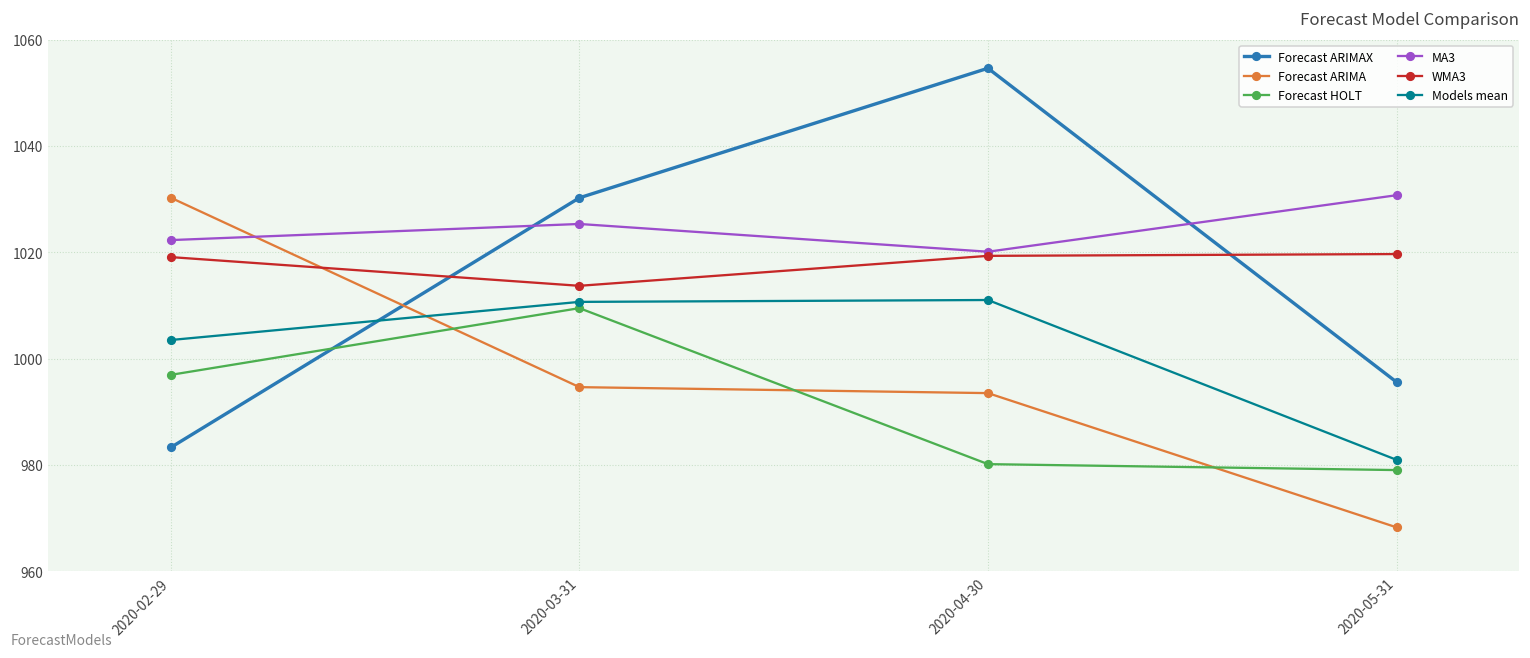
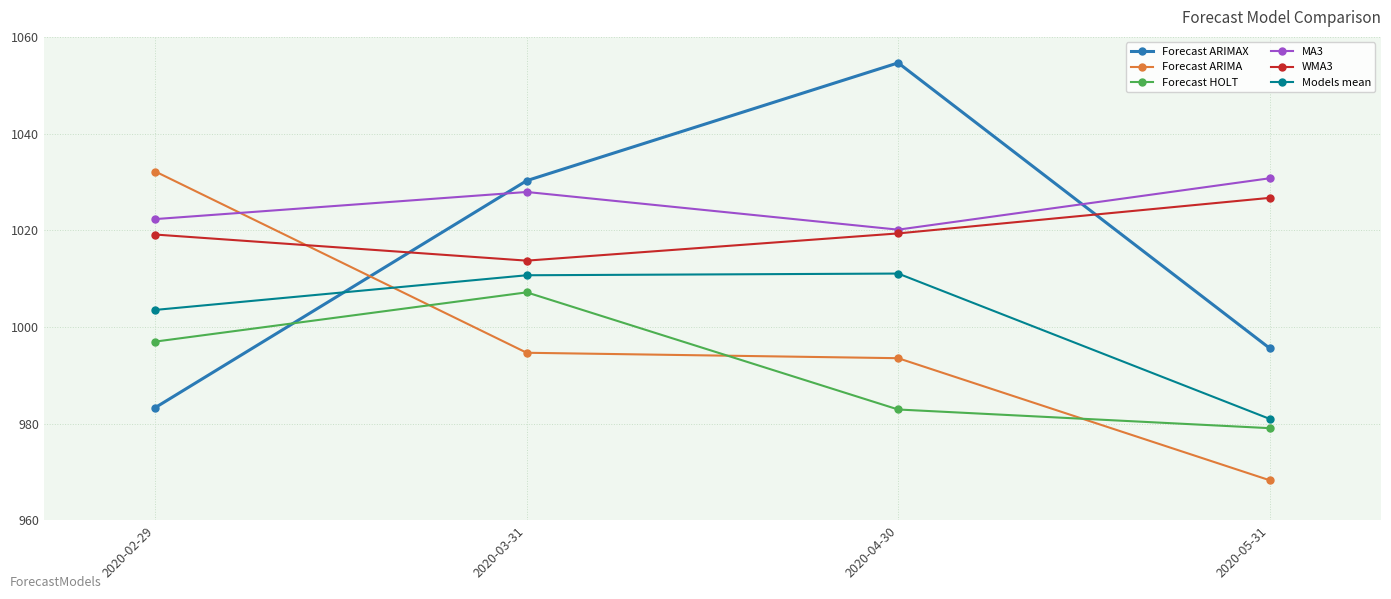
  {
    "Forecast ARIMA": {
-     "2020-02-29": 1030,
+     "2020-02-29": 1032,
      "2020-03-31": 995,
      "2020-04-30": 994,
      "2020-05-31": 968
    },
    "Forecast HOLT": {
      "2020-02-29": 997,
-     "2020-03-31": 1010,
-     "2020-04-30": 980,
+     "2020-03-31": 1007,
+     "2020-04-30": 983,
      "2020-05-31": 979
    },
    "MA3": {
      "2020-02-29": 1022,
-     "2020-03-31": 1025,
+     "2020-03-31": 1028,
      "2020-04-30": 1020,
      "2020-05-31": 1031
    },
    "WMA3": {
      "2020-02-29": 1019,
      "2020-03-31": 1014,
      "2020-04-30": 1019,
-     "2020-05-31": 1020
+     "2020-05-31": 1027
    }
  }
